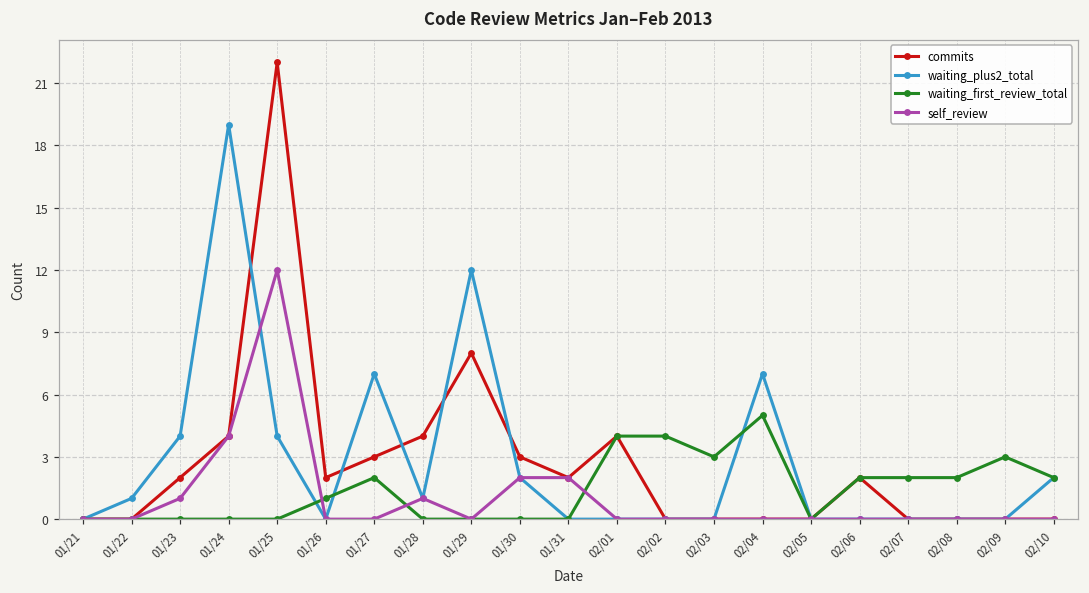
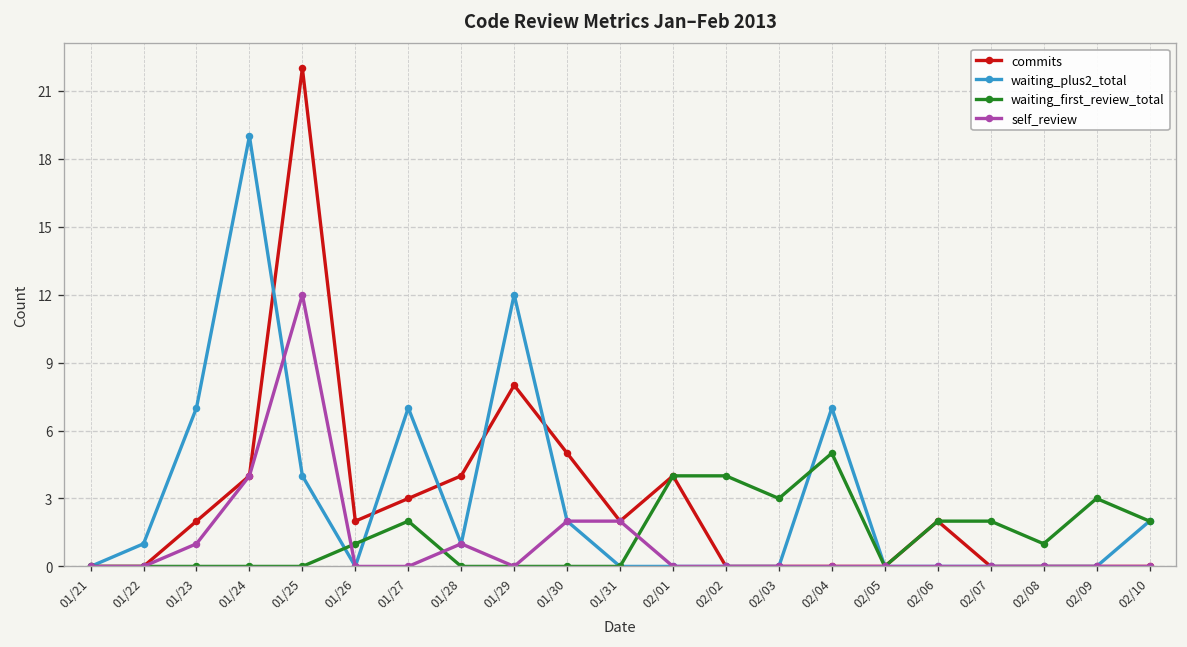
  {
    "commits": {
      "01/23": 2,
      "01/25": 22,
      "01/26": 2,
      "01/27": 3,
      "01/28": 4,
      "01/29": 8,
-     "01/30": 3
+     "01/30": 5
    },
    "waiting_plus2_total": {
      "01/22": 1,
-     "01/23": 4,
+     "01/23": 7,
      "01/24": 19,
      "01/25": 4,
      "01/27": 7,
      "01/29": 12,
      "02/04": 7
    },
    "waiting_first_review_total": {
      "01/23": 0,
      "01/24": 0,
      "01/25": 0,
      "01/26": 1,
      "01/27": 2,
      "01/28": 0,
      "01/30": 0,
      "02/02": 4,
      "02/03": 3,
      "02/04": 5,
      "02/07": 2,
-     "02/08": 2,
+     "02/08": 1,
      "02/09": 3
    },
    "self_review": {
      "01/23": 1,
      "01/25": 12,
      "01/27": 0
    }
  }
